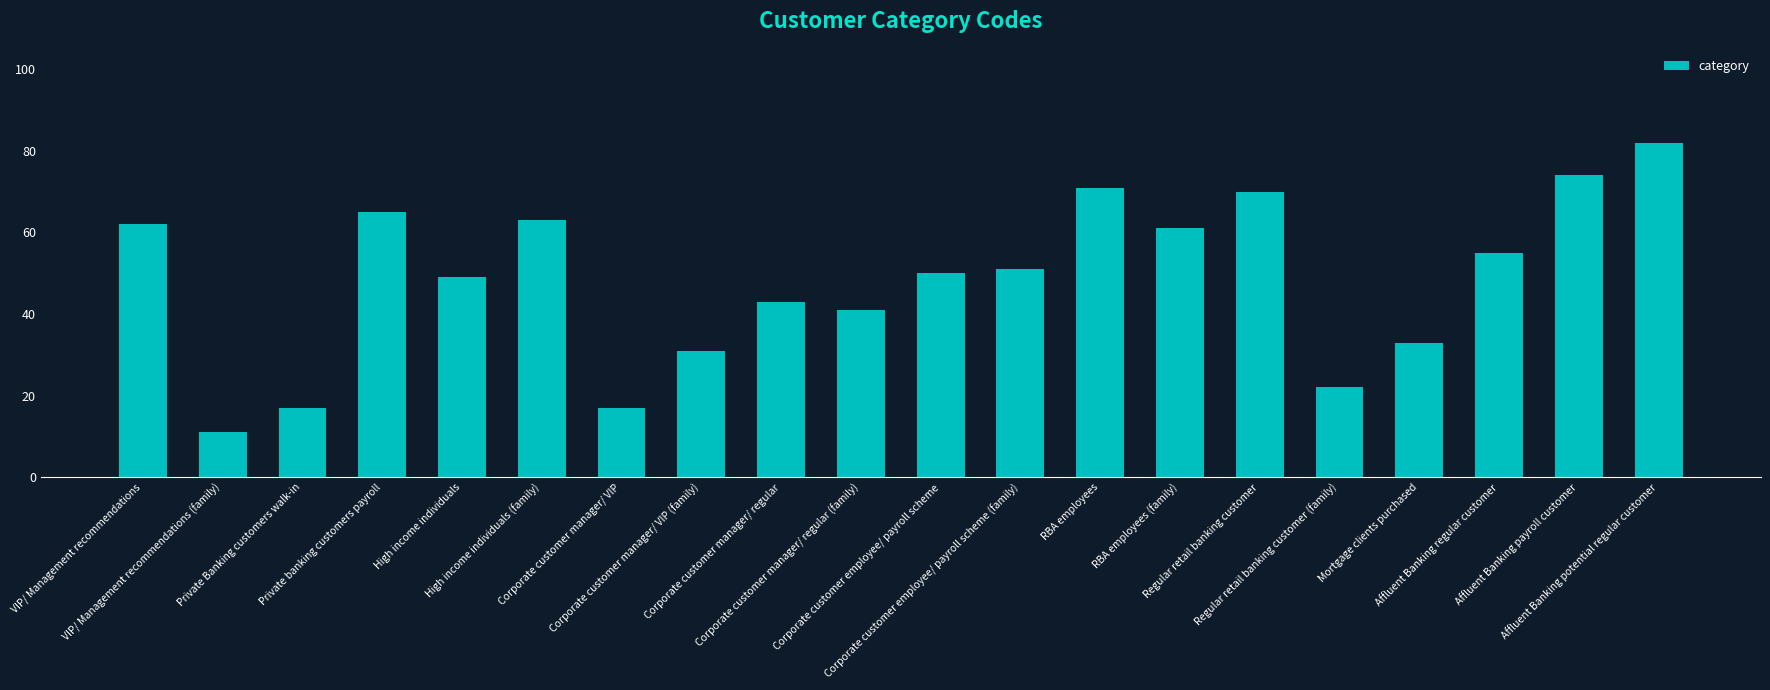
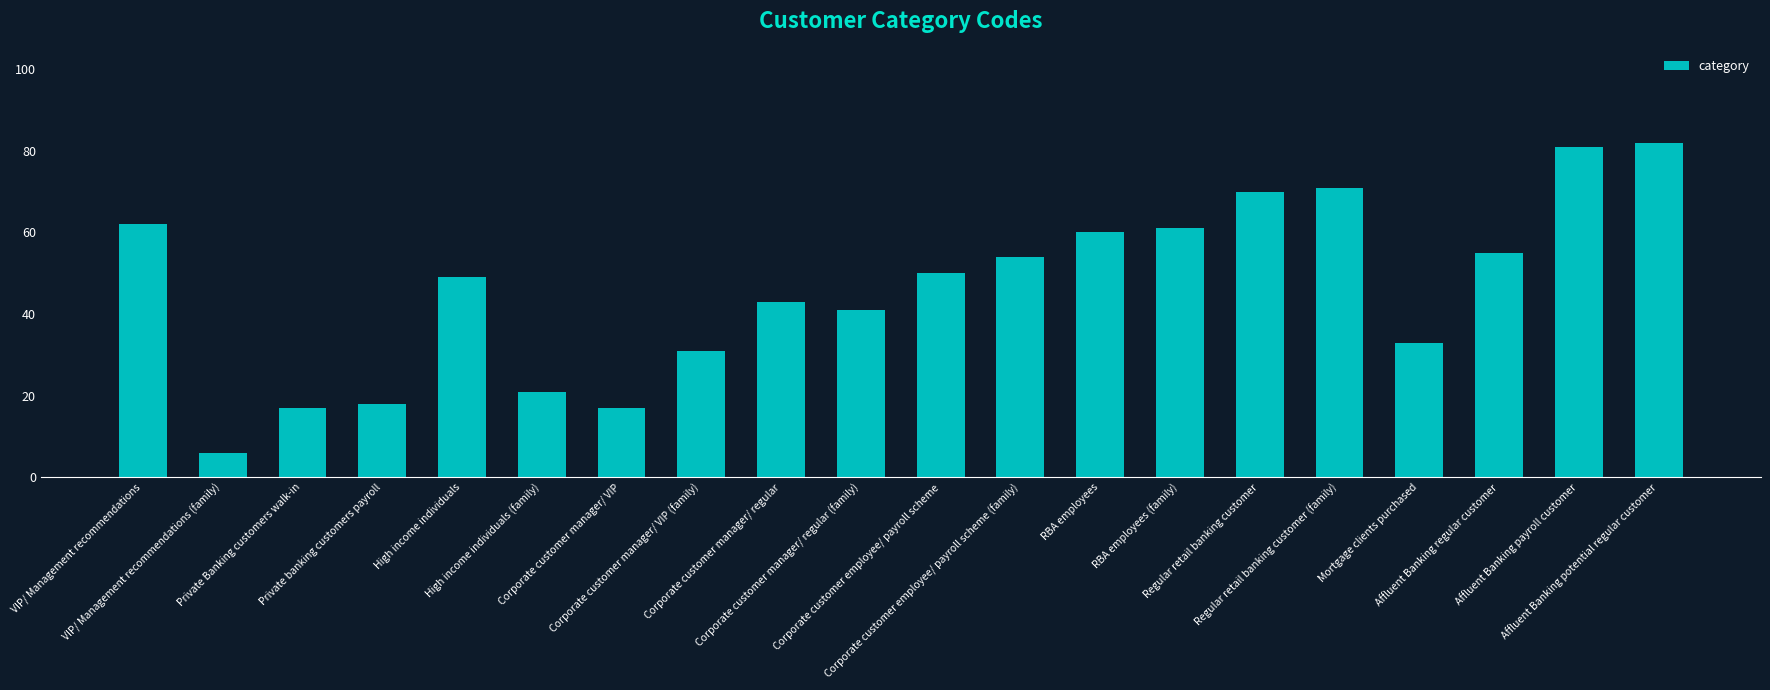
  {
    "VIP/ Management recommendations": 62,
-   "VIP/ Management recommendations (family)": 11,
+   "VIP/ Management recommendations (family)": 6,
    "Private Banking customers walk-in": 17,
-   "Private banking customers payroll": 65,
+   "Private banking customers payroll": 18,
    "High income individuals": 49,
-   "High income individuals (family)": 63,
+   "High income individuals (family)": 21,
    "Corporate customer manager/ VIP": 17,
    "Corporate customer manager/ VIP (family)": 31,
    "Corporate customer manager/ regular": 43,
    "Corporate customer manager/ regular (family)": 41,
    "Corporate customer employee/ payroll scheme": 50,
-   "Corporate customer employee/ payroll scheme (family)": 51,
-   "RBA employees": 71,
+   "Corporate customer employee/ payroll scheme (family)": 54,
+   "RBA employees": 60,
    "RBA employees (family)": 61,
    "Regular retail banking customer": 70,
-   "Regular retail banking customer (family)": 22,
+   "Regular retail banking customer (family)": 71,
    "Mortgage clients purchased": 33,
    "Affluent Banking regular customer": 55,
-   "Affluent Banking payroll customer": 74,
+   "Affluent Banking payroll customer": 81,
    "Affluent Banking potential regular customer": 82
  }
